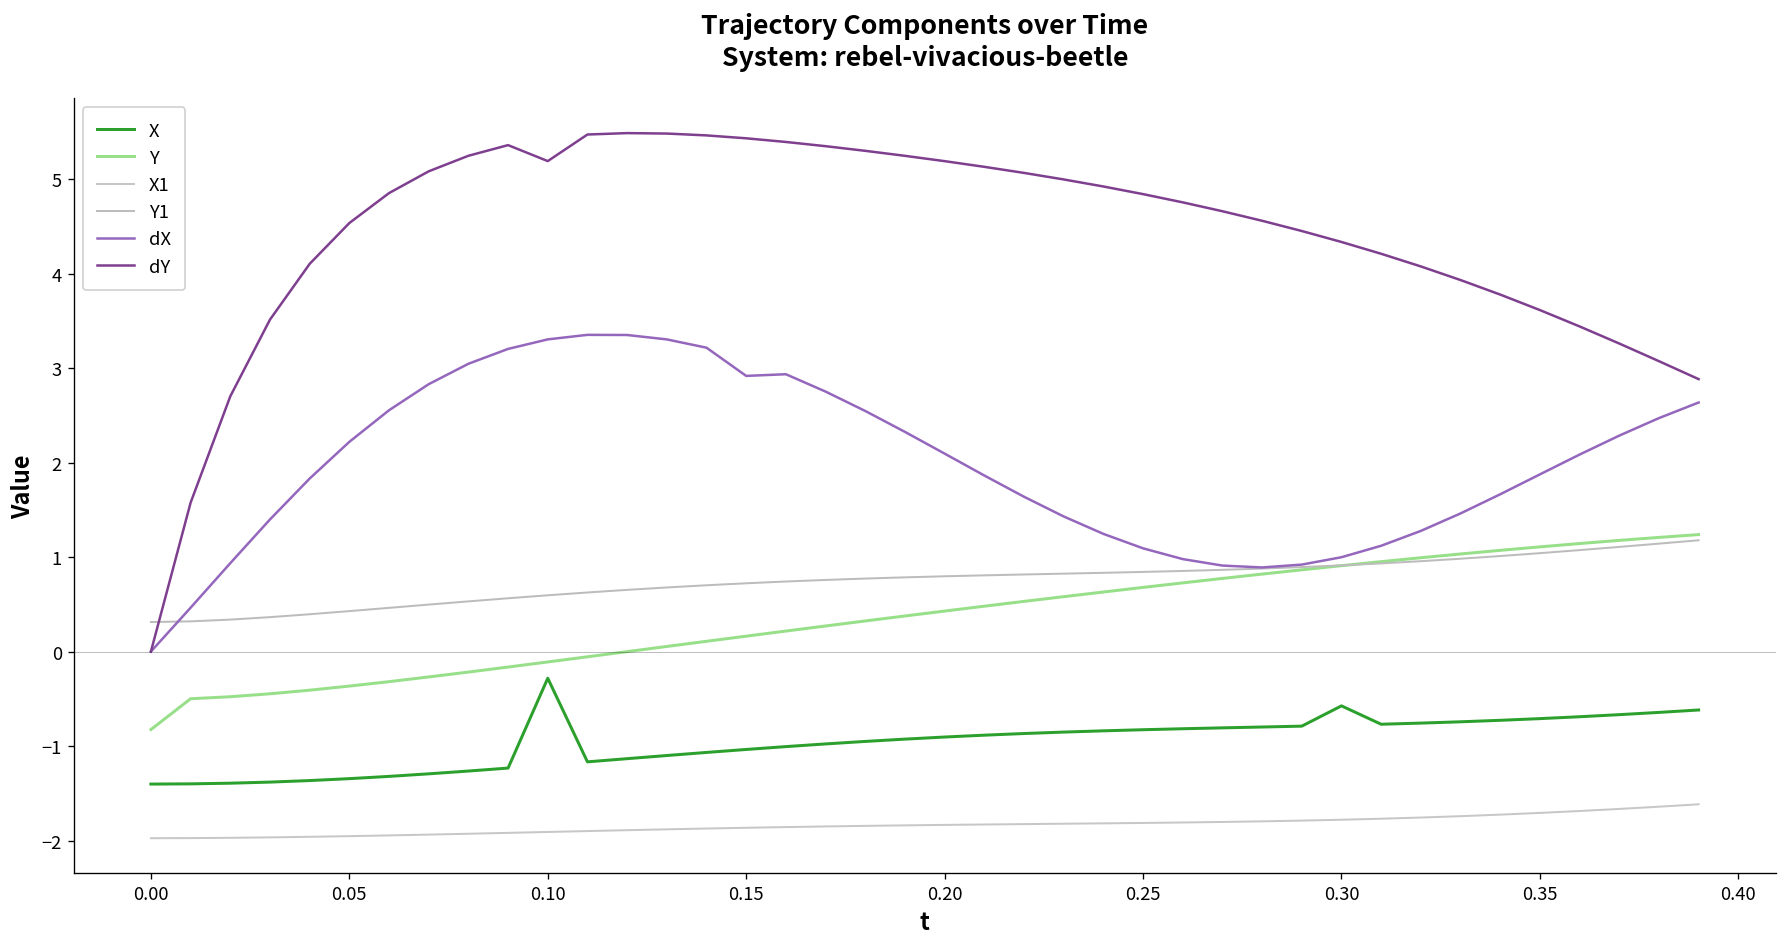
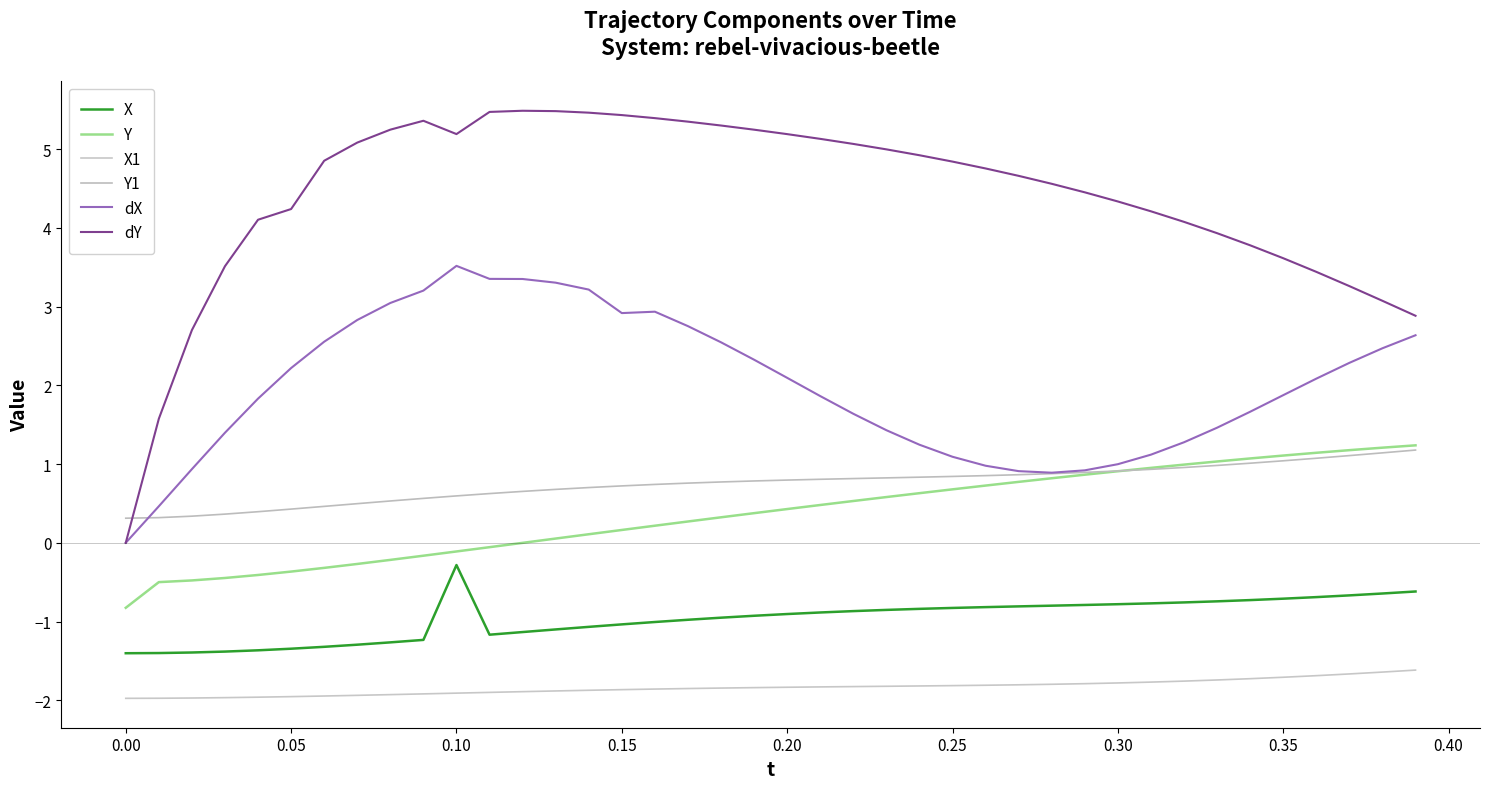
  {
    "X": {
      "0.00": -1.4,
      "0.05": -1.3,
      "0.10": -0.3,
      "0.15": -1.0,
      "0.20": -0.9,
      "0.25": -0.8,
-     "0.30": -0.6,
+     "0.30": -0.8,
      "0.35": -0.7
    },
    "Y": {
      "0.00": -0.8,
      "0.05": -0.4,
      "0.10": -0.1,
      "0.15": 0.2,
      "0.20": 0.4,
      "0.25": 0.7,
      "0.35": 1.1
    },
    "dX": {
      "0.05": 2.2,
-     "0.10": 3.3,
+     "0.10": 3.5,
      "0.15": 2.9,
      "0.20": 2.1,
      "0.25": 1.1,
      "0.30": 1.0,
      "0.35": 1.9
    },
    "dY": {
-     "0.05": 4.5,
+     "0.05": 4.2,
      "0.10": 5.2,
      "0.15": 5.4,
      "0.20": 5.2,
      "0.25": 4.8,
      "0.30": 4.3,
      "0.35": 3.6
    }
  }
